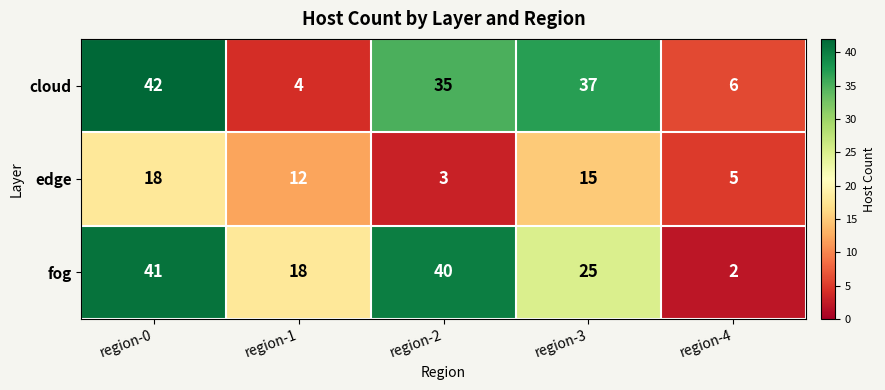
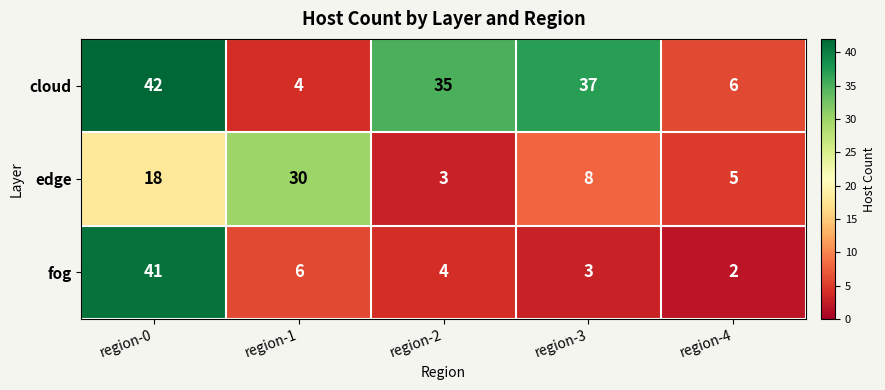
  {
    "cloud": {
      "region-0": 42,
      "region-1": 4,
      "region-2": 35,
      "region-3": 37,
      "region-4": 6
    },
    "edge": {
      "region-0": 18,
-     "region-1": 12,
+     "region-1": 30,
      "region-2": 3,
-     "region-3": 15,
+     "region-3": 8,
      "region-4": 5
    },
    "fog": {
      "region-0": 41,
-     "region-1": 18,
-     "region-2": 40,
-     "region-3": 25,
+     "region-1": 6,
+     "region-2": 4,
+     "region-3": 3,
      "region-4": 2
    }
  }
